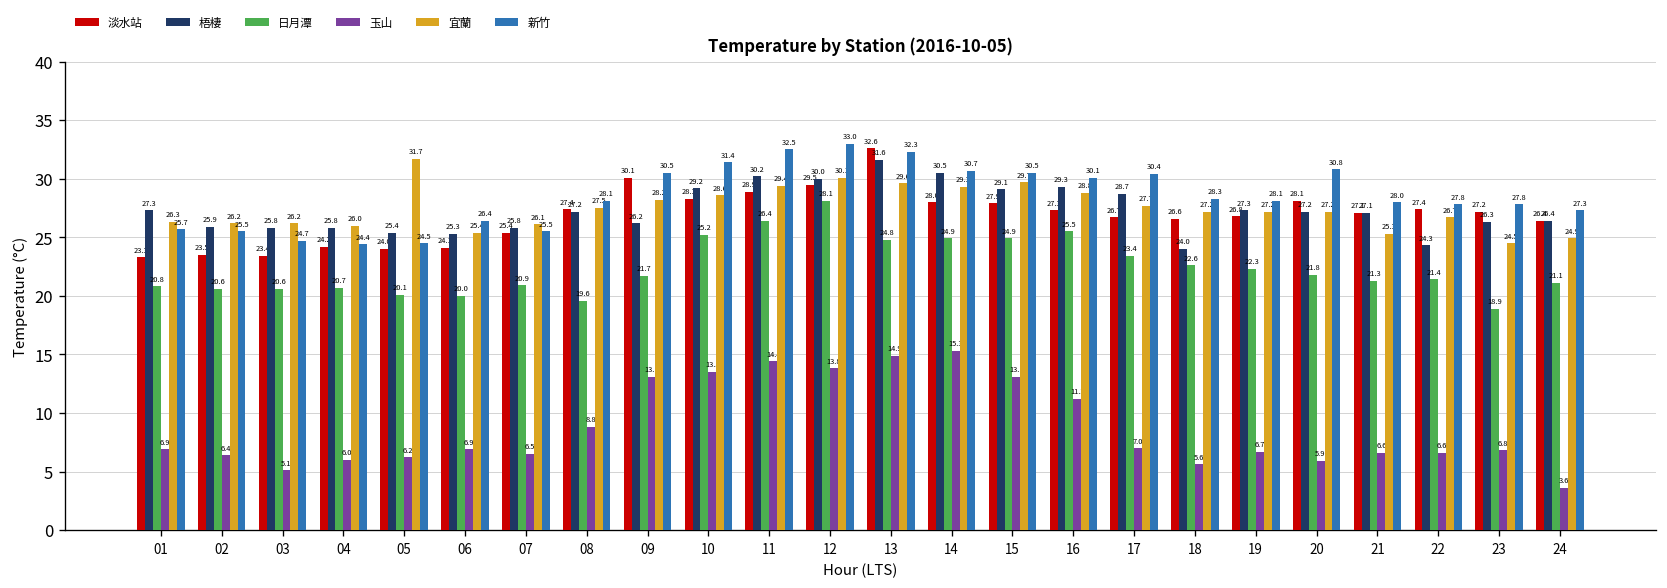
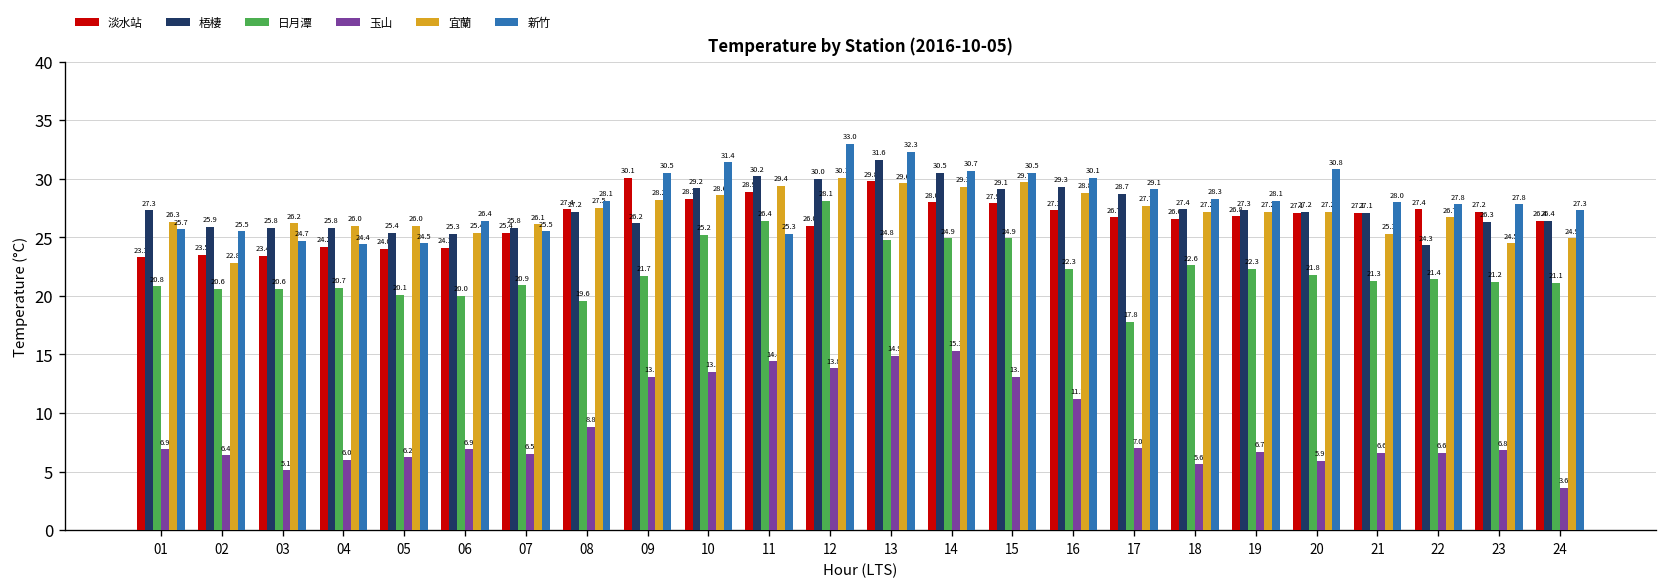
  {
    "淡水站": {
      "01": 23.3,
      "02": 23.5,
      "03": 23.4,
      "04": 24.2,
      "05": 24.0,
      "06": 24.1,
      "09": 30.1,
      "10": 28.3,
      "11": 28.9,
-     "12": 29.5,
-     "13": 32.6,
+     "12": 26.0,
+     "13": 29.8,
      "14": 28.0,
      "15": 27.9,
      "16": 27.3,
      "17": 26.7,
      "18": 26.6,
-     "20": 28.1,
+     "20": 27.1,
      "22": 27.4,
      "23": 27.2
    },
    "梧棲": {
      "01": 27.3,
      "02": 25.9,
      "03": 25.8,
      "04": 25.8,
      "05": 25.4,
      "06": 25.3,
      "09": 26.2,
      "10": 29.2,
      "11": 30.2,
      "12": 30.0,
      "13": 31.6,
      "14": 30.5,
      "15": 29.1,
      "16": 29.3,
      "17": 28.7,
-     "18": 24.0,
+     "18": 27.4,
      "22": 24.3,
      "23": 26.3
    },
    "日月潭": {
      "01": 20.8,
      "02": 20.6,
      "03": 20.6,
      "04": 20.7,
      "05": 20.1,
      "06": 20.0,
      "07": 20.9,
      "08": 19.6,
      "09": 21.7,
      "10": 25.2,
      "11": 26.4,
      "12": 28.1,
      "13": 24.8,
      "14": 24.9,
      "15": 24.9,
-     "16": 25.5,
-     "17": 23.4,
+     "16": 22.3,
+     "17": 17.8,
      "18": 22.6,
      "19": 22.3,
      "20": 21.8,
      "21": 21.3,
      "22": 21.4,
-     "23": 18.9,
+     "23": 21.2,
      "24": 21.1
    },
    "玉山": {
      "01": 6.9,
      "02": 6.4,
      "03": 5.1,
      "04": 6.0,
      "05": 6.2,
      "06": 6.9,
      "07": 6.5,
      "08": 8.8,
      "09": 13.1,
      "10": 13.5,
      "11": 14.4,
      "12": 13.8,
      "13": 14.9,
      "14": 15.3,
      "15": 13.1,
      "16": 11.2,
      "17": 7.0,
      "18": 5.6,
      "19": 6.7,
      "20": 5.9,
      "21": 6.6,
      "22": 6.6,
      "23": 6.8,
      "24": 3.6
    },
    "宜蘭": {
      "01": 26.3,
-     "02": 26.2,
+     "02": 22.8,
      "03": 26.2,
      "04": 26.0,
-     "05": 31.7,
+     "05": 26.0,
      "06": 25.4,
      "07": 26.1,
      "08": 27.5,
      "09": 28.2,
      "10": 28.6,
      "11": 29.4,
      "12": 30.1,
      "13": 29.6,
      "14": 29.3,
      "15": 29.7,
      "16": 28.8,
      "17": 27.7,
      "18": 27.2,
      "19": 27.2,
      "20": 27.2,
      "21": 25.3,
      "22": 26.7,
      "23": 24.5,
      "24": 24.9
    },
    "新竹": {
      "01": 25.7,
      "02": 25.5,
      "03": 24.7,
      "04": 24.4,
      "05": 24.5,
      "06": 26.4,
      "07": 25.5,
      "08": 28.1,
      "09": 30.5,
      "10": 31.4,
-     "11": 32.5,
+     "11": 25.3,
      "12": 33.0,
      "13": 32.3,
      "14": 30.7,
      "15": 30.5,
      "16": 30.1,
-     "17": 30.4,
+     "17": 29.1,
      "18": 28.3,
      "19": 28.1,
      "20": 30.8,
      "21": 28.0,
      "22": 27.8,
      "23": 27.8,
      "24": 27.3
    }
  }
